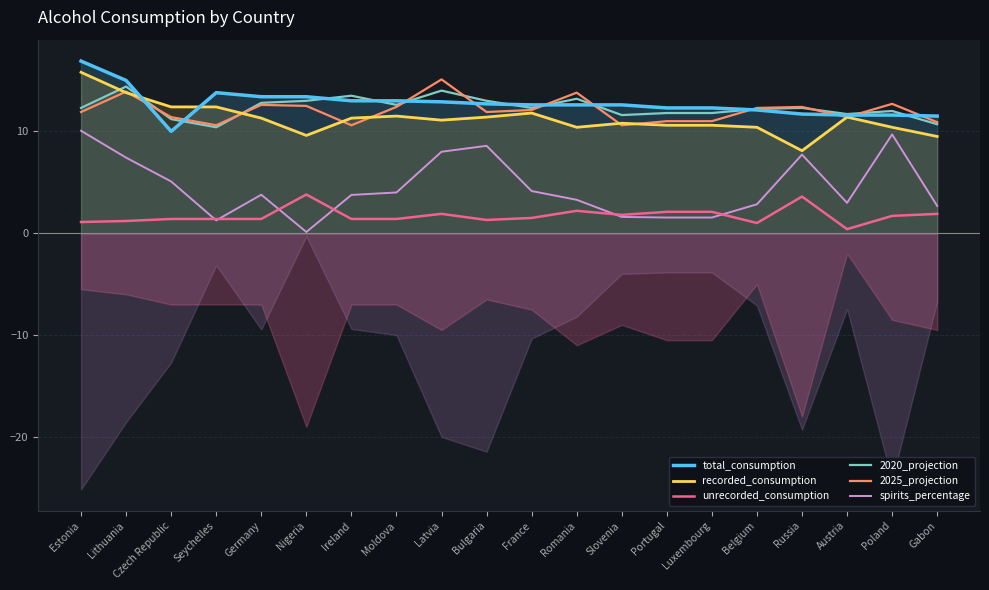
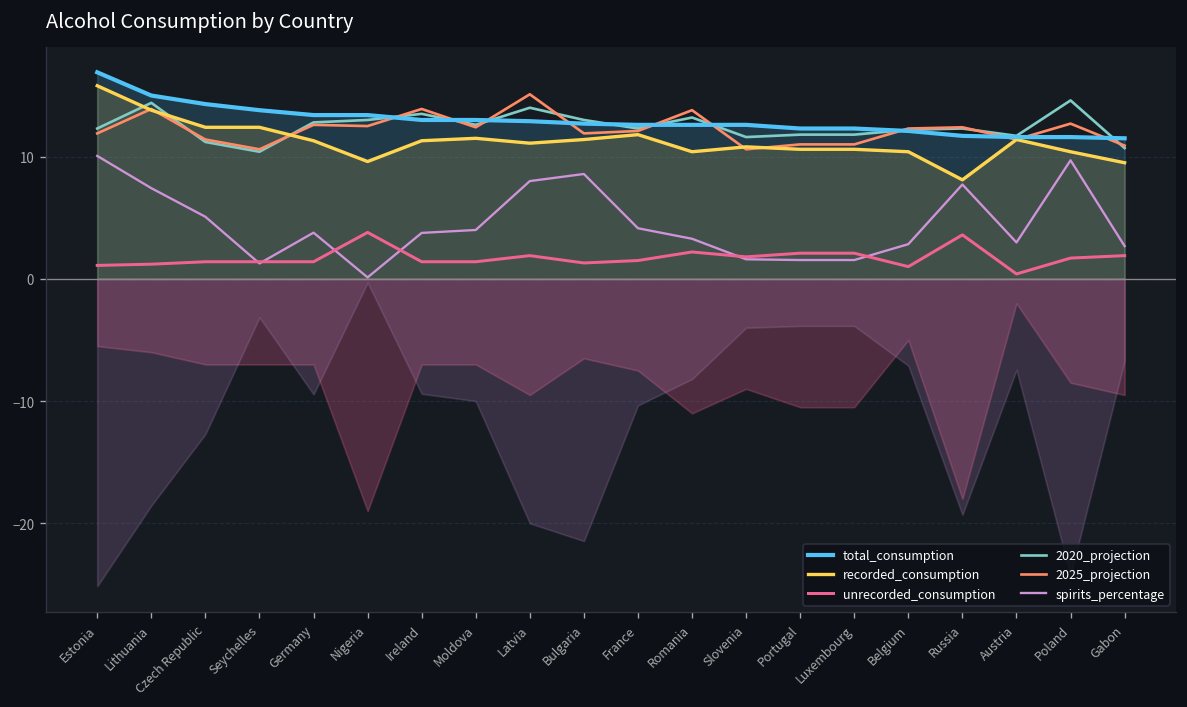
  {
    "total_consumption": {
      "Estonia": 16.9,
      "Lithuania": 15.0,
-     "Czech Republic": 10.0,
+     "Czech Republic": 14.3,
      "Seychelles": 13.8,
      "Germany": 13.4,
      "Nigeria": 13.4,
      "Ireland": 13.0,
      "Moldova": 13.0,
      "Latvia": 12.9,
      "Bulgaria": 12.7,
      "France": 12.6,
      "Romania": 12.6,
      "Slovenia": 12.6,
      "Portugal": 12.3,
      "Luxembourg": 12.3,
      "Russia": 11.7,
      "Poland": 11.6,
      "Gabon": 11.5
    },
    "recorded_consumption": {
      "Estonia": 15.8,
      "Czech Republic": 12.4,
      "Seychelles": 12.4,
      "Germany": 11.3,
      "Nigeria": 9.6,
      "Ireland": 11.3,
      "Moldova": 11.5,
      "Latvia": 11.1,
      "Bulgaria": 11.4,
      "France": 11.8,
      "Romania": 10.4,
      "Portugal": 10.6,
      "Luxembourg": 10.6,
      "Belgium": 10.4,
      "Russia": 8.1,
      "Poland": 10.4,
      "Gabon": 9.5
    },
    "2020_projection": {
      "Estonia": 12.3,
      "Lithuania": 14.4,
      "Nigeria": 13.0,
      "Ireland": 13.5,
      "Latvia": 14.0,
      "Bulgaria": 13.0,
      "Romania": 13.2,
      "Slovenia": 11.6,
      "Portugal": 11.8,
      "Luxembourg": 11.8,
-     "Poland": 12.0
+     "Poland": 14.6
    },
    "2025_projection": {
      "Estonia": 11.9,
      "Nigeria": 12.5,
-     "Ireland": 10.6,
+     "Ireland": 13.9,
      "Latvia": 15.1,
      "Bulgaria": 11.9,
      "Romania": 13.8,
      "Portugal": 11.0,
      "Luxembourg": 11.0,
      "Poland": 12.7
    },
    "spirits_percentage": {
      "Estonia": 10.1,
      "Lithuania": 7.4,
      "Czech Republic": 5.1,
      "Germany": 3.8,
      "Ireland": 3.8,
      "Moldova": 4.0,
      "Latvia": 8.0,
      "Bulgaria": 8.6,
      "France": 4.1,
      "Romania": 3.3,
      "Portugal": 1.5,
      "Luxembourg": 1.5,
      "Belgium": 2.8,
      "Russia": 7.7,
      "Austria": 3.0,
      "Poland": 9.7,
      "Gabon": 2.7
    }
  }
